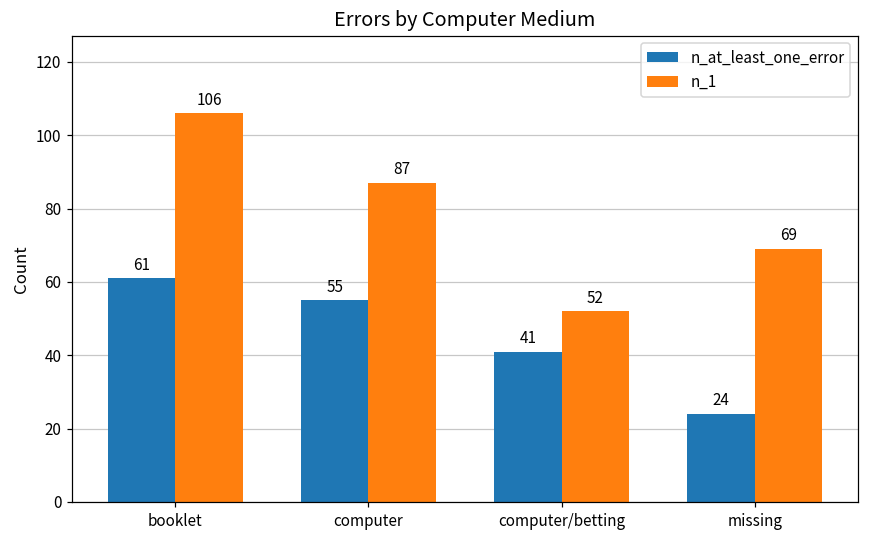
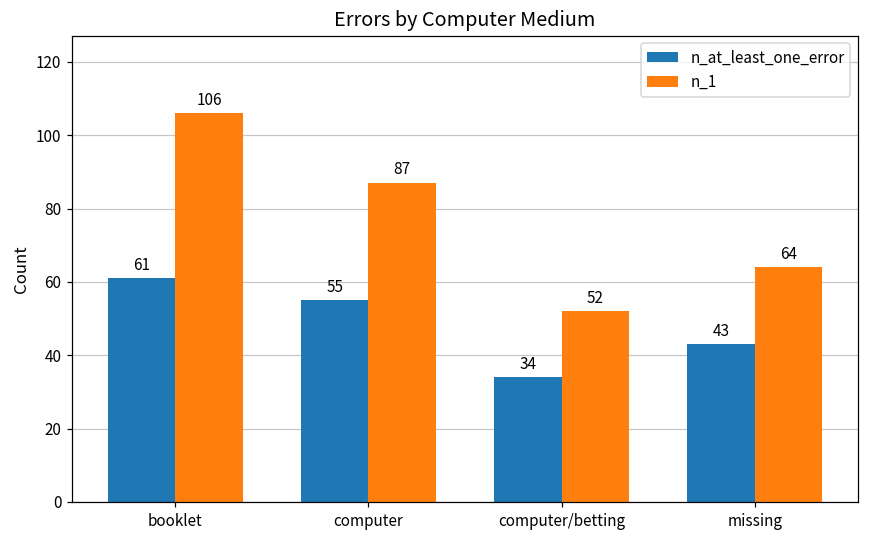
  {
    "n_at_least_one_error": {
      "booklet": 61,
      "computer": 55,
-     "computer/betting": 41,
-     "missing": 24
+     "computer/betting": 34,
+     "missing": 43
    },
    "n_1": {
      "booklet": 106,
      "computer": 87,
      "computer/betting": 52,
-     "missing": 69
+     "missing": 64
    }
  }
